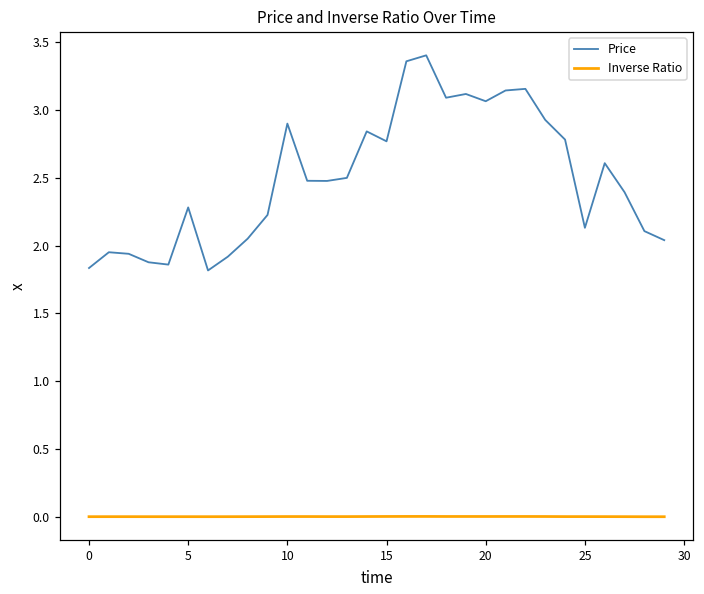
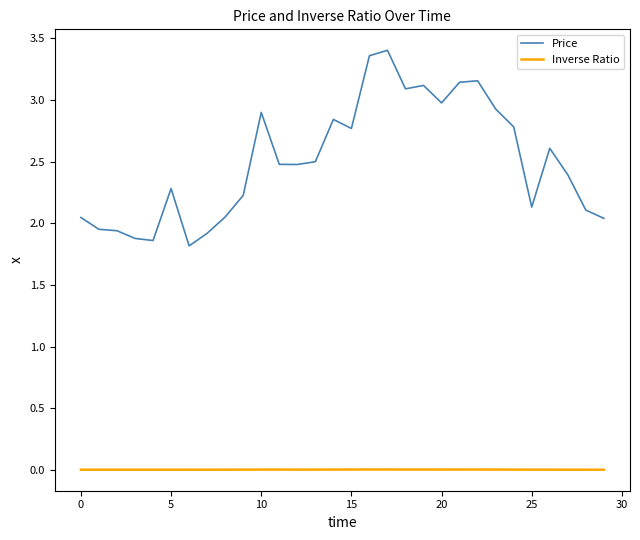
  {
    "Price": {
-     "0": 1.83,
+     "0": 2.05,
      "5": 2.28,
      "10": 2.90,
      "15": 2.77,
-     "20": 3.06,
+     "20": 2.98,
      "25": 2.13
    },
    "Inverse Ratio": {
      "0": 0.00,
      "5": 0.00,
      "10": 0.00,
      "15": 0.00,
      "20": 0.00,
      "25": 0.00
    }
  }
